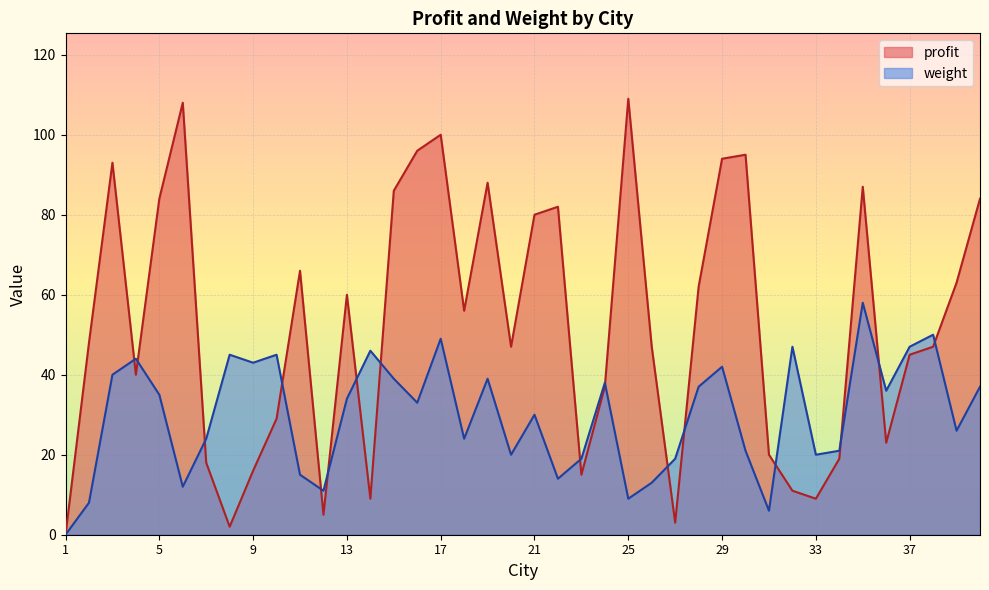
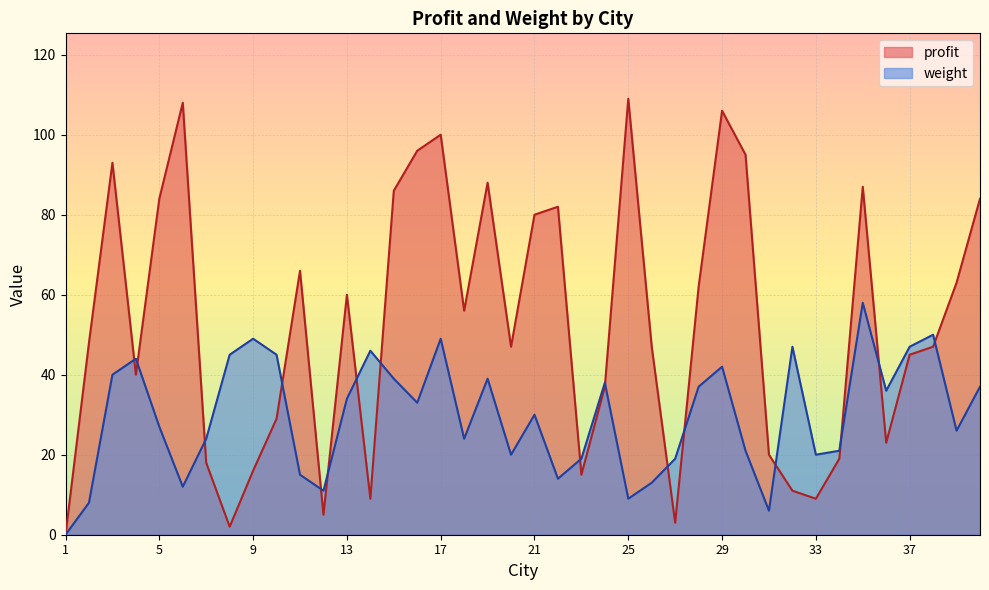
  {
    "profit": {
      "5": 84,
      "9": 16,
      "13": 60,
      "17": 100,
      "21": 80,
      "25": 109,
-     "29": 94,
+     "29": 106,
      "33": 9,
      "37": 45
    },
    "weight": {
-     "5": 35,
-     "9": 43,
+     "5": 27,
+     "9": 49,
      "13": 34,
      "17": 49,
      "21": 30,
      "25": 9,
      "29": 42,
      "33": 20,
      "37": 47
    }
  }
